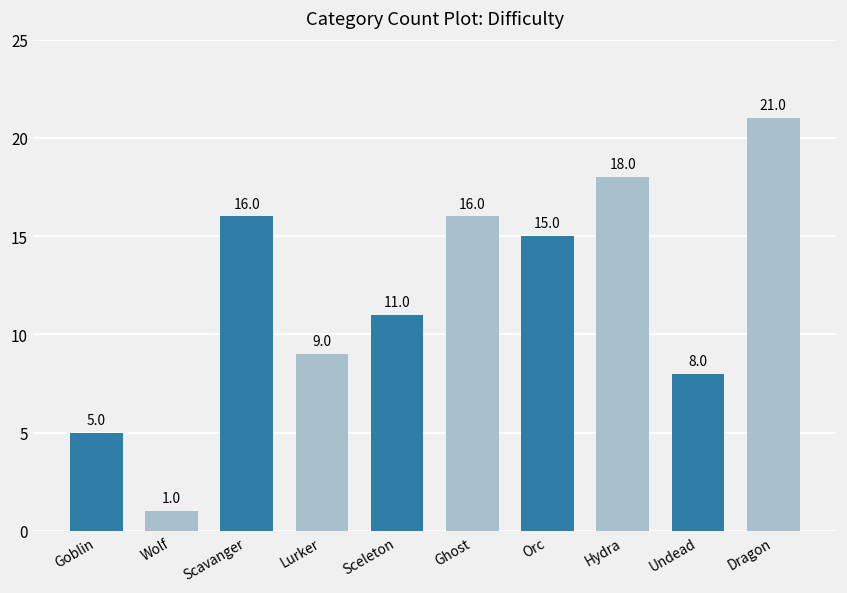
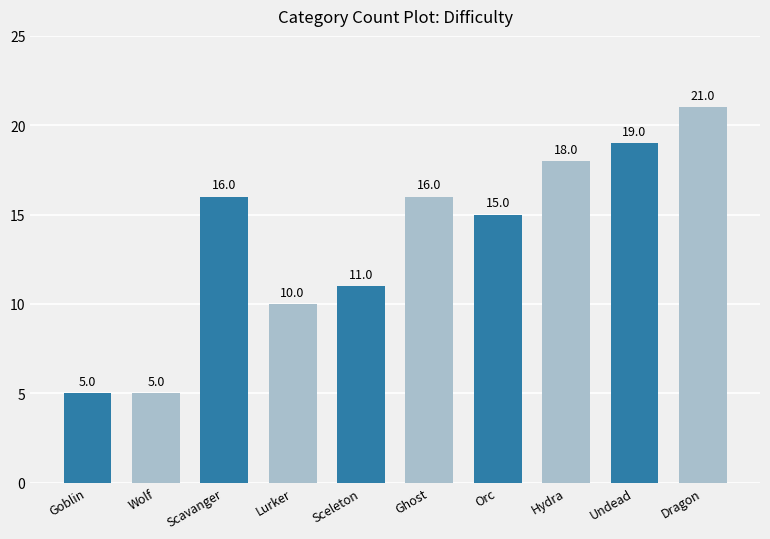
  {
    "Goblin": 5.0,
-   "Wolf": 1.0,
+   "Wolf": 5.0,
    "Scavanger": 16.0,
-   "Lurker": 9.0,
+   "Lurker": 10.0,
    "Sceleton": 11.0,
    "Ghost": 16.0,
    "Orc": 15.0,
    "Hydra": 18.0,
-   "Undead": 8.0,
+   "Undead": 19.0,
    "Dragon": 21.0
  }
